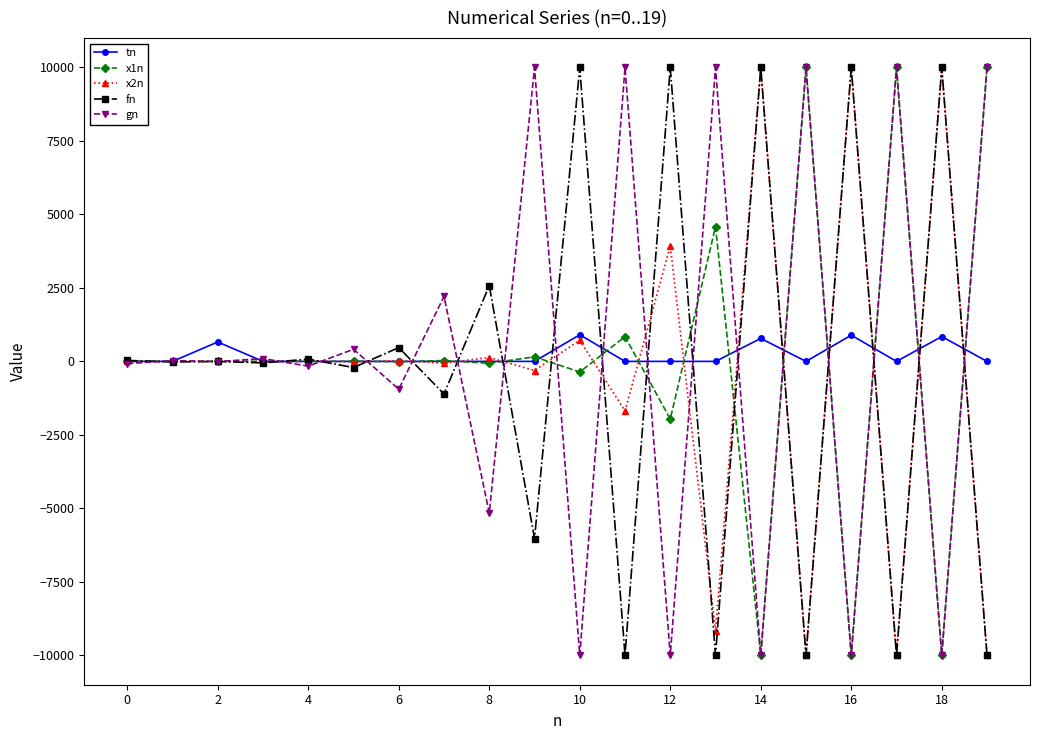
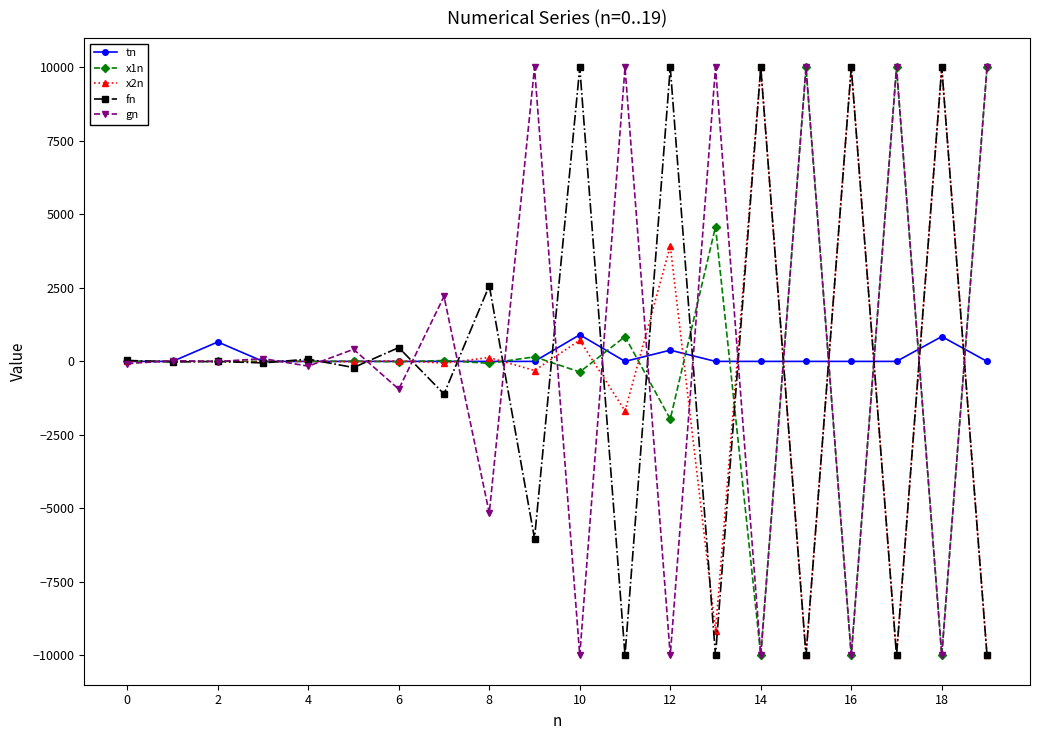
  {
    "tn": {
      "2": 700,
      "10": 900,
-     "12": 0,
-     "14": 800,
-     "16": 900,
+     "12": 400,
+     "14": 0,
+     "16": 0,
      "18": 800
    },
    "x1n": {
      "10": -400,
      "12": -2000
    },
    "x2n": {
      "8": 100,
      "10": 700,
      "12": 3900
    },
    "fn": {
      "6": 500,
      "8": 2600,
      "10": 10000,
      "12": 10000
    },
    "gn": {
      "4": -200,
      "6": -900,
      "8": -5200,
      "10": -10000,
      "12": -10000
    }
  }
